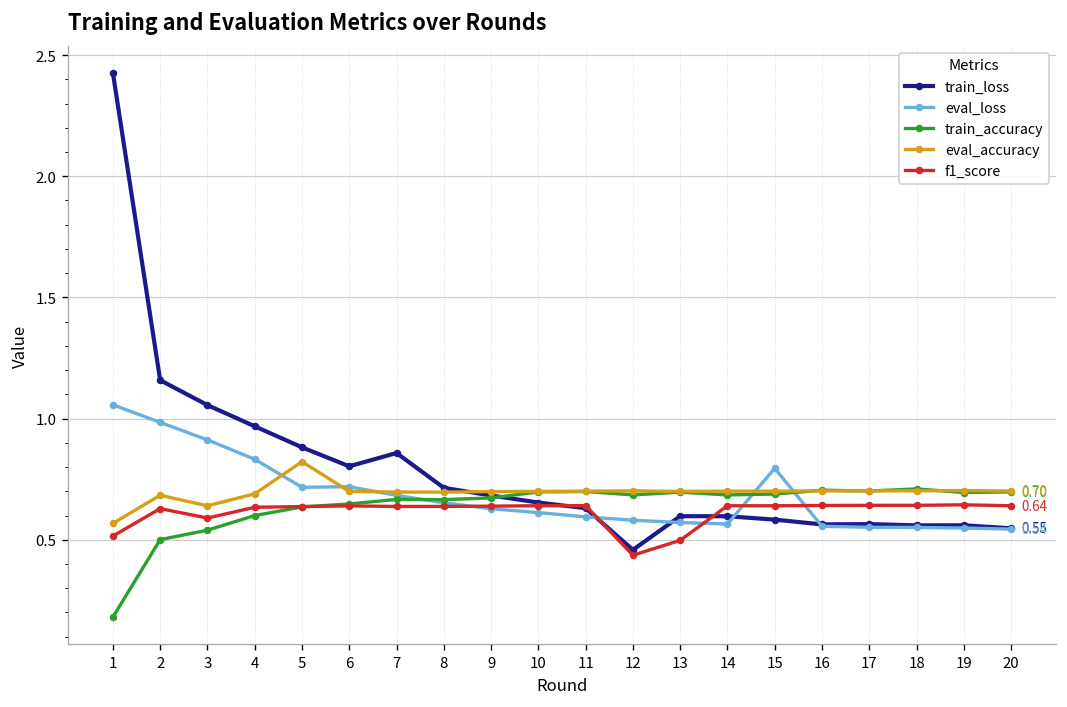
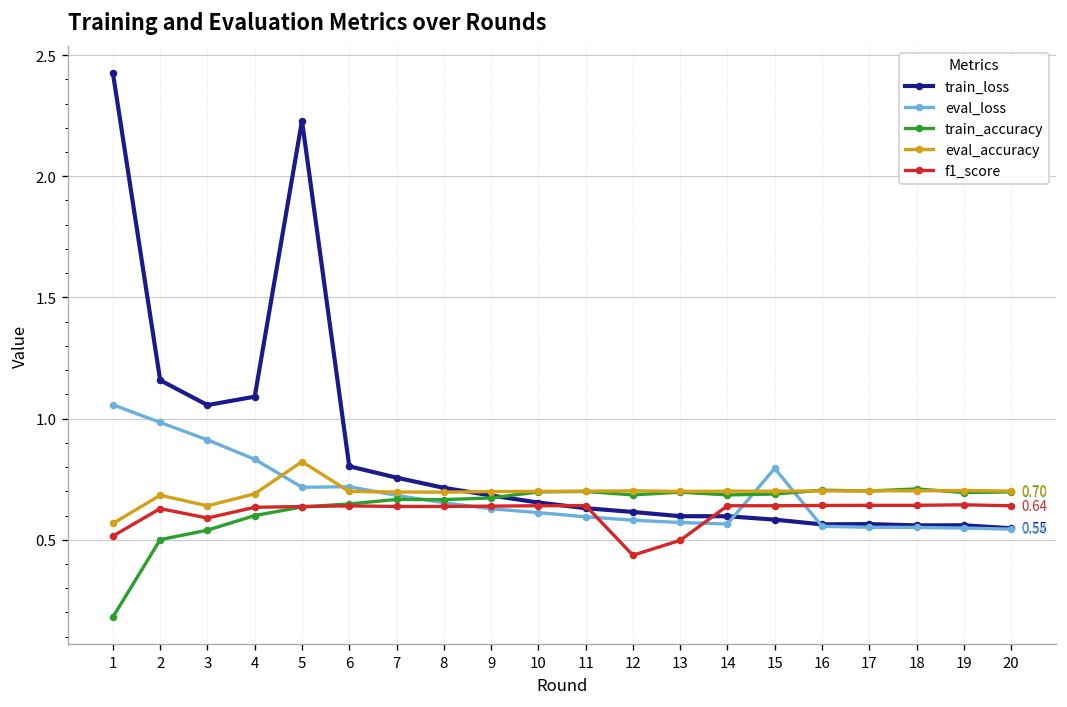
  {
    "train_loss": {
      "1": 2.43,
      "2": 1.16,
      "3": 1.06,
-     "4": 0.97,
-     "5": 0.88,
+     "4": 1.09,
+     "5": 2.23,
      "6": 0.80,
-     "7": 0.86,
+     "7": 0.76,
      "8": 0.71,
      "10": 0.65,
-     "12": 0.46,
+     "12": 0.61,
      "13": 0.60,
      "14": 0.60,
      "15": 0.58,
      "17": 0.56
    },
    "eval_loss": {
      "1": 1.06,
      "2": 0.98,
      "3": 0.91,
      "4": 0.83,
      "5": 0.72,
      "6": 0.72,
      "7": 0.68,
      "8": 0.65,
      "10": 0.61,
      "11": 0.59,
      "12": 0.58,
      "13": 0.57,
      "14": 0.57,
      "15": 0.79,
      "17": 0.55
    },
    "train_accuracy": {
      "1": 0.18,
      "2": 0.50,
      "3": 0.54,
      "4": 0.60,
      "7": 0.67,
      "8": 0.67,
      "12": 0.69,
      "14": 0.69
    },
    "eval_accuracy": {
      "1": 0.57,
      "2": 0.68,
      "3": 0.64,
      "4": 0.69,
      "5": 0.82,
      "6": 0.70,
      "7": 0.70,
      "8": 0.70,
      "9": 0.70,
      "12": 0.70,
      "14": 0.70
    },
    "f1_score": {
      "20": 0.64
    }
  }
